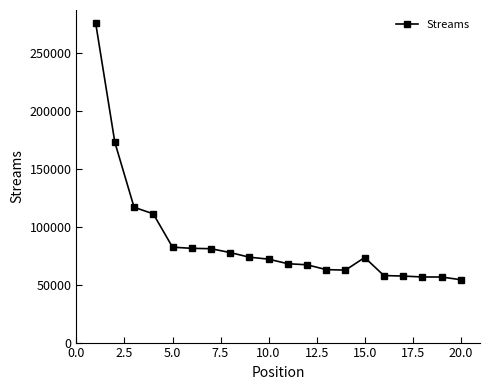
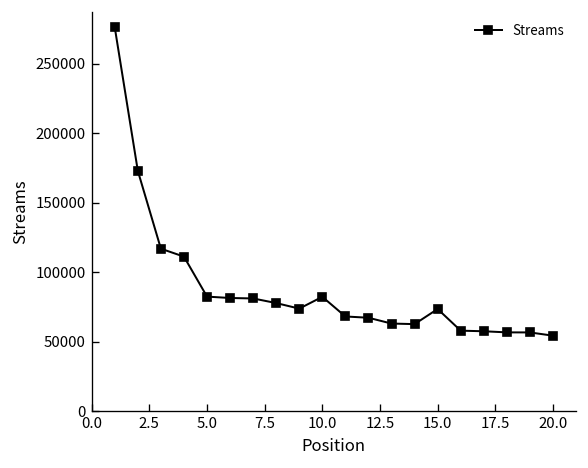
  {
    "5.0": 82000,
-   "10.0": 72000,
+   "10.0": 82000,
    "15.0": 74000,
    "20.0": 54000
  }
